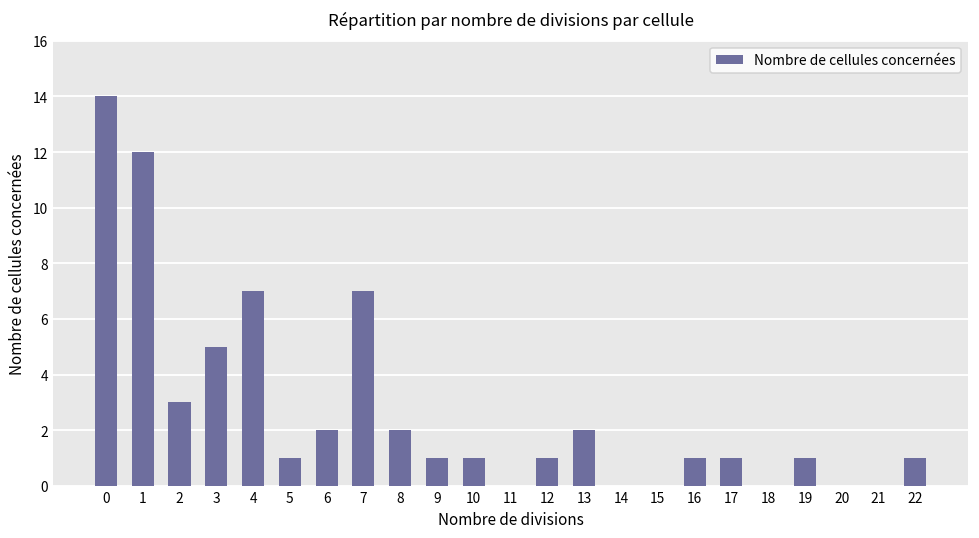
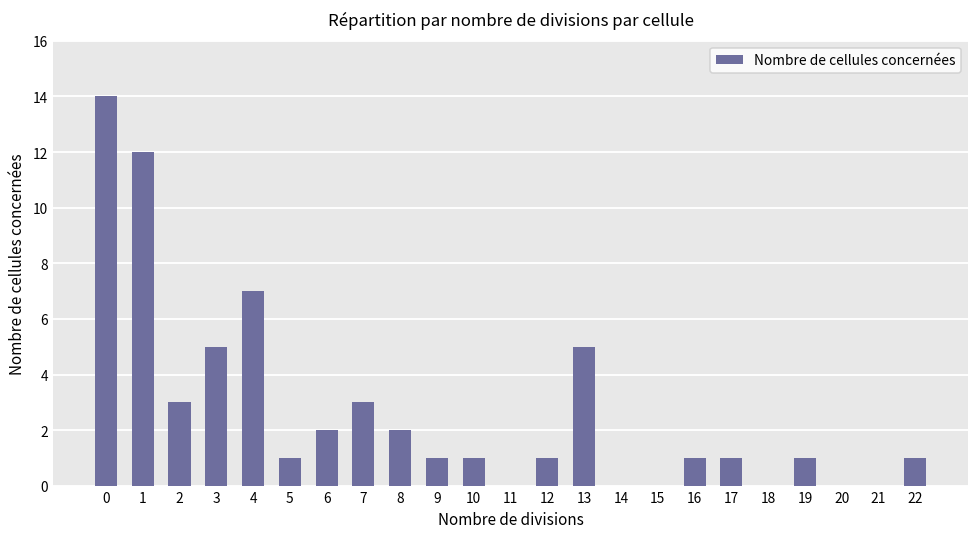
  {
    "0": 14,
    "1": 12,
    "2": 3,
    "3": 5,
    "4": 7,
    "5": 1,
    "6": 2,
-   "7": 7,
+   "7": 3,
    "8": 2,
    "9": 1,
    "10": 1,
    "11": 0,
    "12": 1,
-   "13": 2,
+   "13": 5,
    "14": 0,
    "15": 0,
    "16": 1,
    "17": 1,
    "18": 0,
    "19": 1,
    "20": 0,
    "21": 0,
    "22": 1
  }
